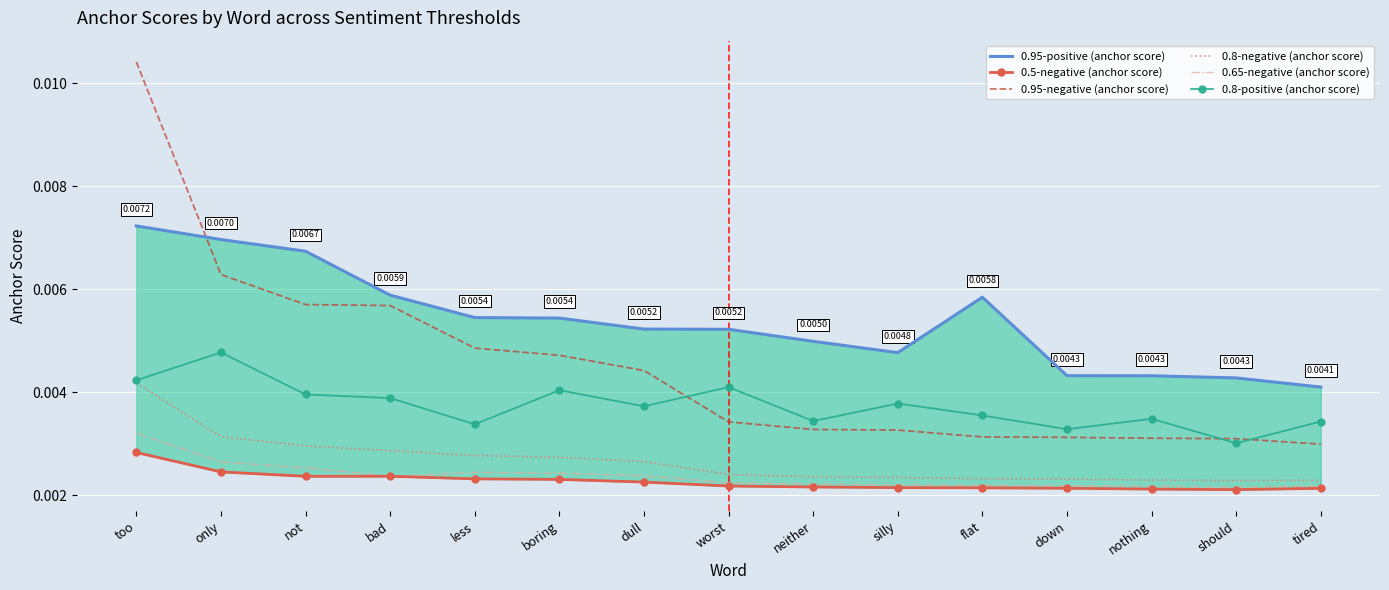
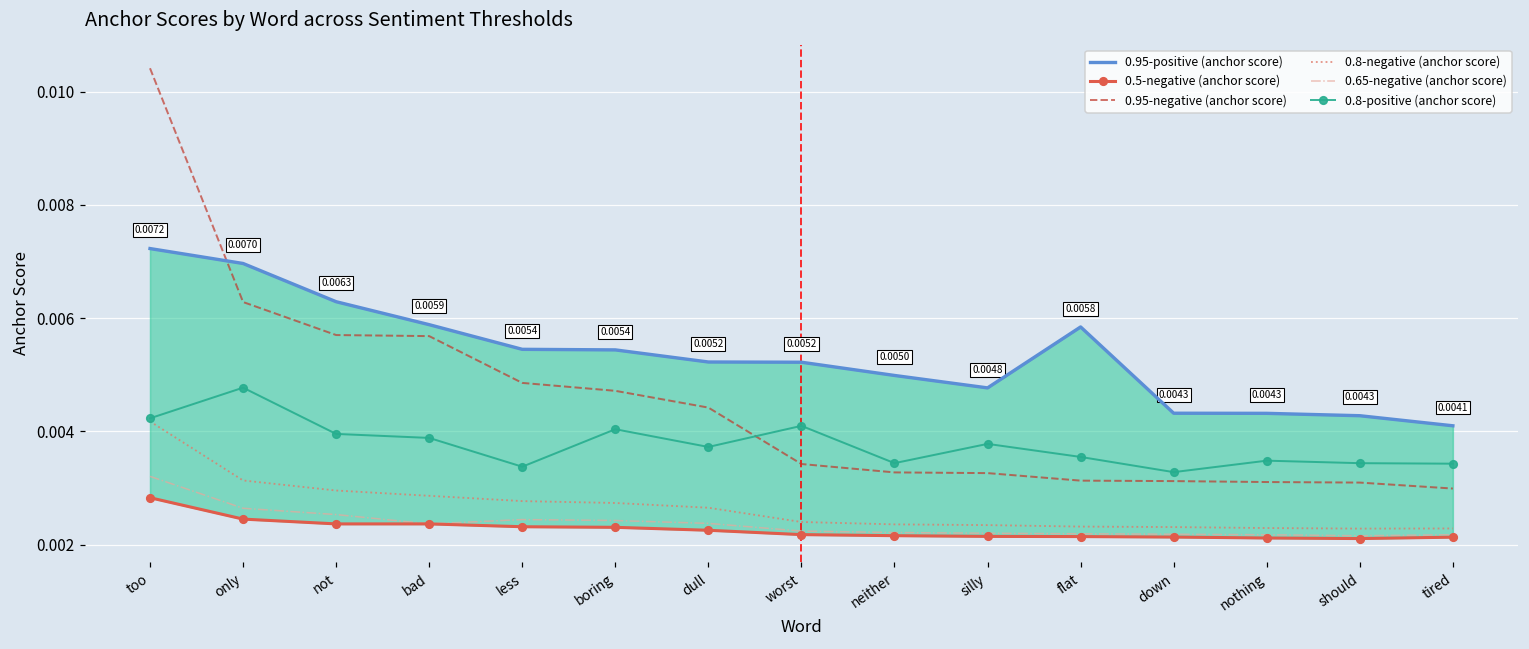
  {
    "0.95-positive (anchor score)": {
-     "not": 0.0067
+     "not": 0.0063
    },
    "0.65-negative (anchor score)": {
      "too": 0.0032,
      "only": 0.0026,
      "not": 0.0025,
      "less": 0.0024,
      "boring": 0.0024,
      "dull": 0.0024,
      "worst": 0.0022,
      "neither": 0.0022,
      "silly": 0.0022,
      "nothing": 0.0022
    },
    "0.8-positive (anchor score)": {
      "too": 0.0042,
      "only": 0.0048,
      "not": 0.0040,
      "bad": 0.0039,
      "less": 0.0034,
      "boring": 0.0040,
      "dull": 0.0037,
      "worst": 0.0041,
      "neither": 0.0034,
      "silly": 0.0038,
      "flat": 0.0035,
      "down": 0.0033,
      "nothing": 0.0035,
-     "should": 0.0030,
+     "should": 0.0034,
      "tired": 0.0034
    }
  }
